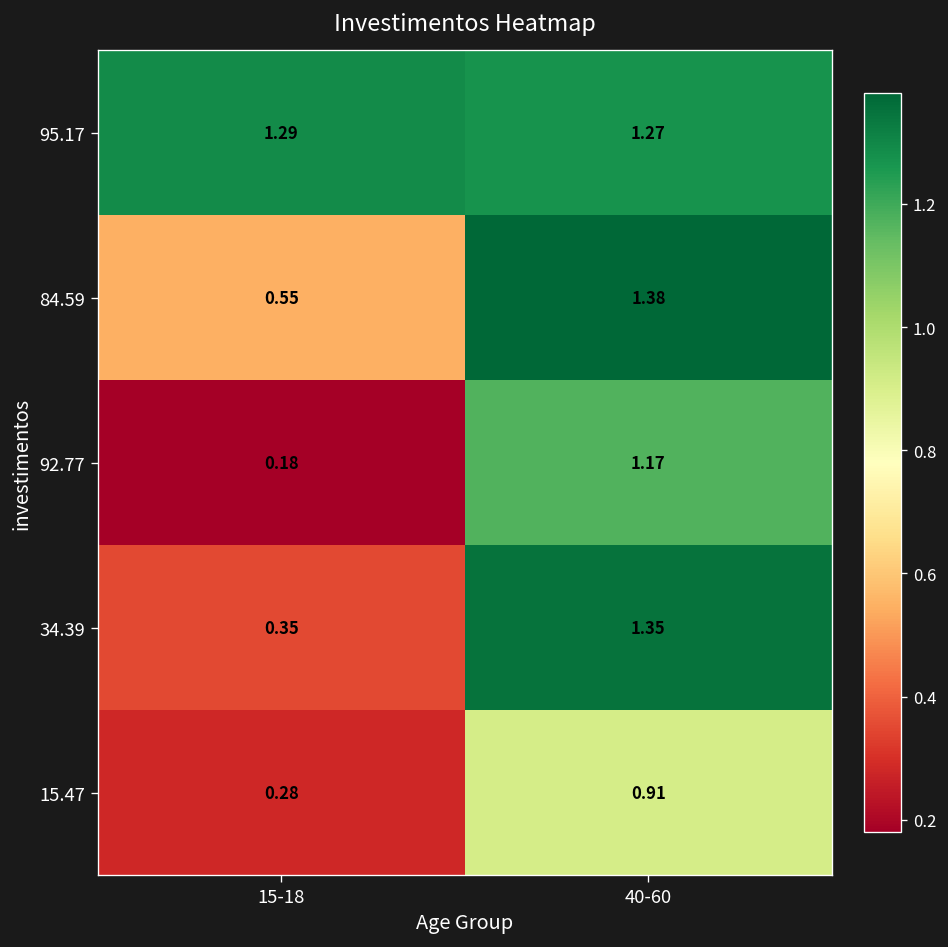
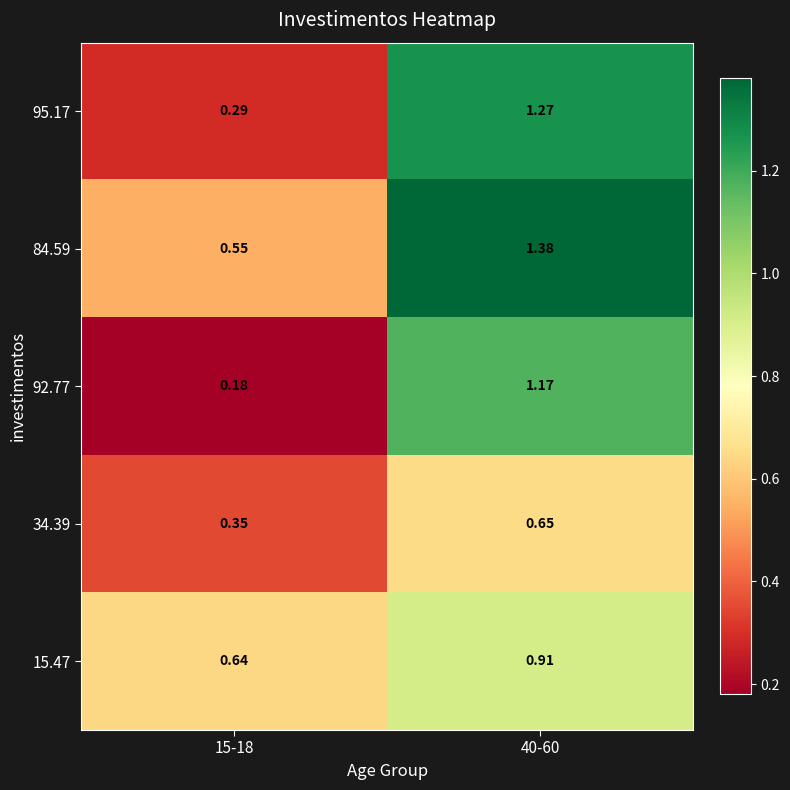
  {
    "95.17": {
-     "15-18": 1.29,
+     "15-18": 0.29,
      "40-60": 1.27
    },
    "84.59": {
      "15-18": 0.55,
      "40-60": 1.38
    },
    "92.77": {
      "15-18": 0.18,
      "40-60": 1.17
    },
    "34.39": {
      "15-18": 0.35,
-     "40-60": 1.35
+     "40-60": 0.65
    },
    "15.47": {
-     "15-18": 0.28,
+     "15-18": 0.64,
      "40-60": 0.91
    }
  }
